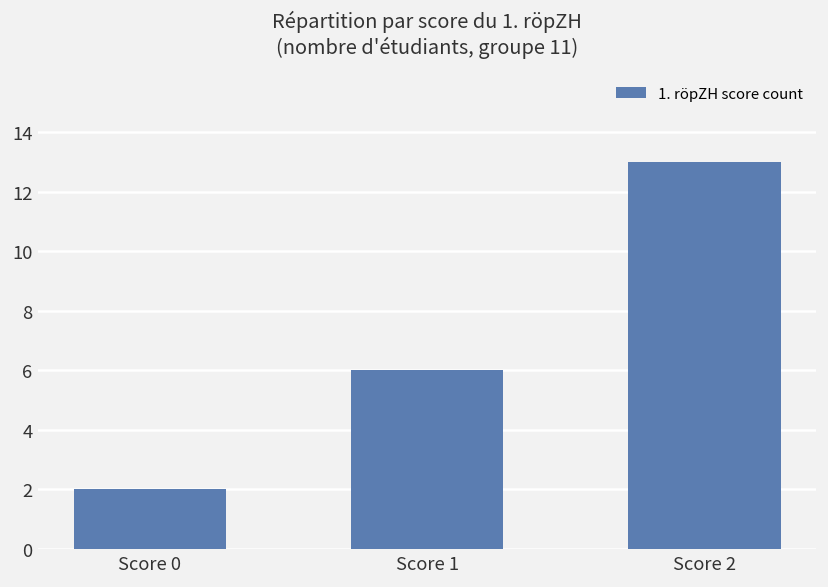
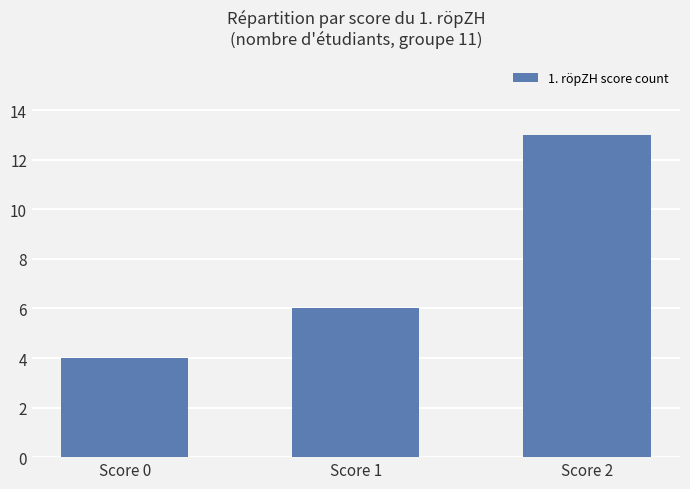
  {
-   "Score 0": 2,
+   "Score 0": 4,
    "Score 1": 6,
    "Score 2": 13
  }
